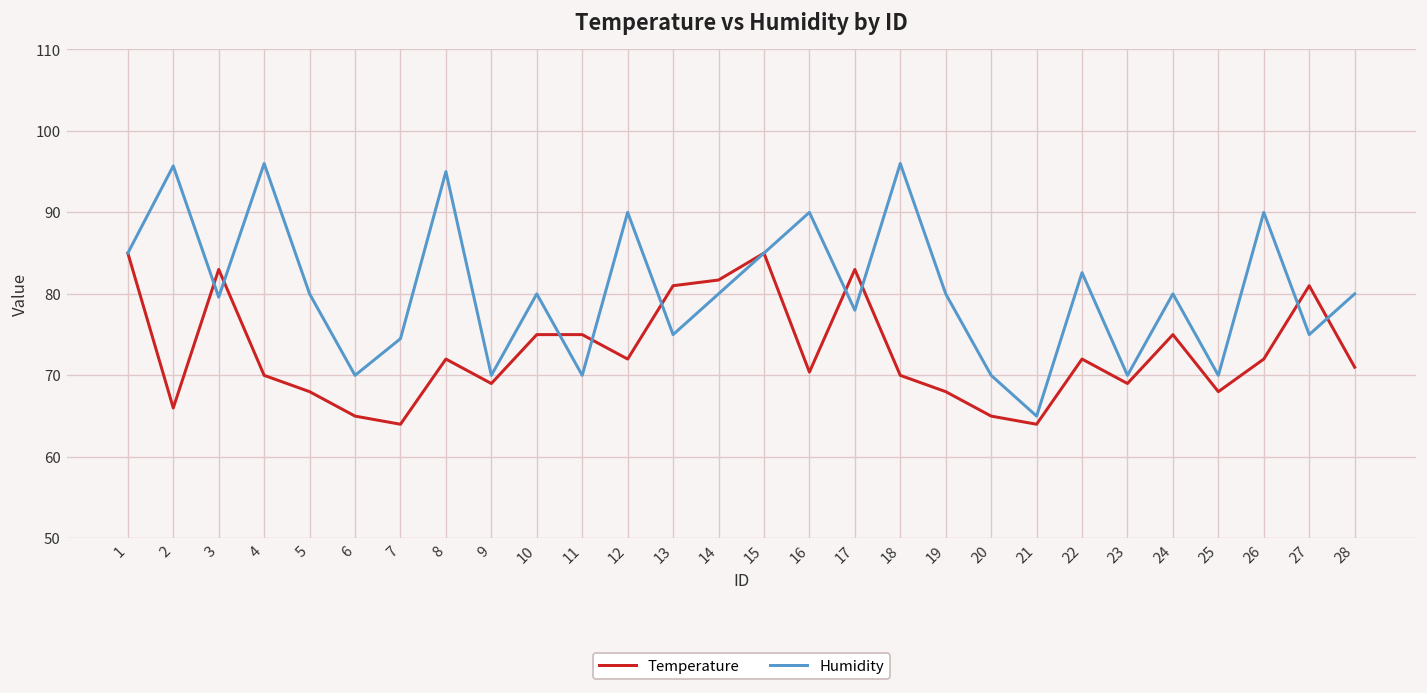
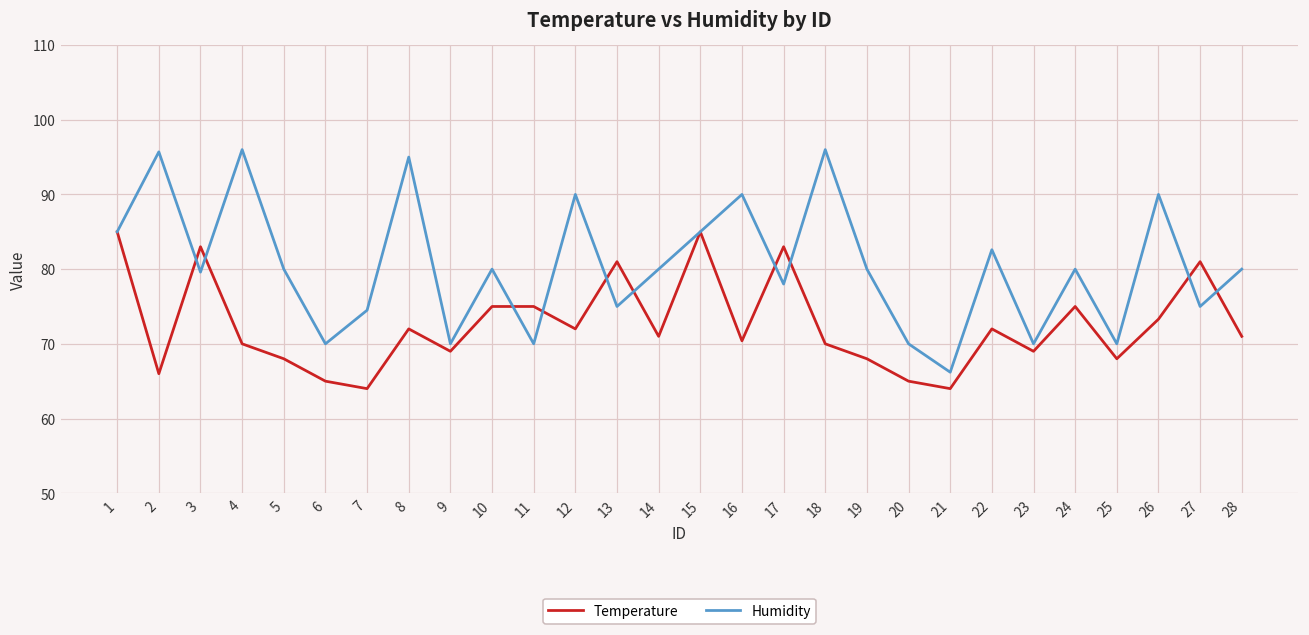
  {
    "Temperature": {
      "2": 66,
      "3": 83,
      "4": 70,
      "5": 68,
      "6": 65,
      "7": 64,
      "8": 72,
      "9": 69,
      "10": 75,
      "11": 75,
      "12": 72,
      "13": 81,
-     "14": 82,
+     "14": 71,
      "16": 70,
      "17": 83,
      "18": 70,
      "19": 68,
      "20": 65,
      "21": 64,
      "22": 72,
      "23": 69,
      "24": 75,
      "25": 68,
-     "26": 72,
+     "26": 73,
      "27": 81,
      "28": 71
    },
    "Humidity": {
      "2": 96,
      "3": 80,
      "4": 96,
      "5": 80,
      "6": 70,
      "7": 75,
      "8": 95,
      "9": 70,
      "10": 80,
      "11": 70,
      "12": 90,
      "13": 75,
      "14": 80,
      "16": 90,
      "17": 78,
      "18": 96,
      "19": 80,
      "20": 70,
-     "21": 65,
+     "21": 66,
      "22": 83,
      "23": 70,
      "24": 80,
      "25": 70,
      "26": 90,
      "27": 75,
      "28": 80
    }
  }
